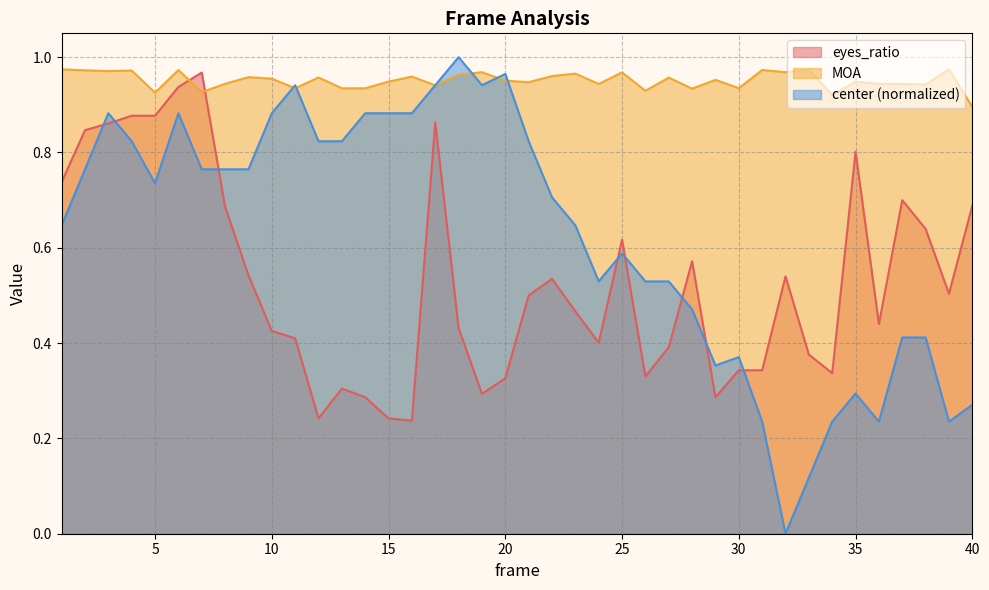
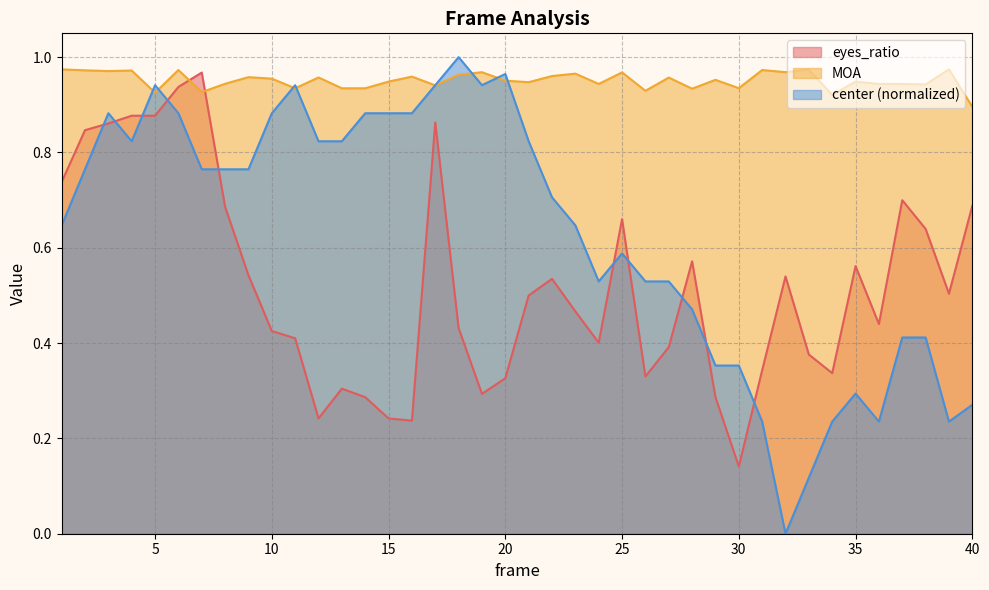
  {
    "eyes_ratio": {
      "5": 0.88,
      "10": 0.43,
      "15": 0.24,
      "20": 0.33,
-     "25": 0.62,
-     "30": 0.34,
-     "35": 0.80,
+     "25": 0.66,
+     "30": 0.14,
+     "35": 0.56,
      "40": 0.69
    },
    "MOA": {
      "5": 0.93,
      "10": 0.95,
      "15": 0.95,
      "20": 0.95,
      "25": 0.97,
      "30": 0.93,
      "40": 0.90
    },
    "center (normalized)": {
-     "5": 0.74,
+     "5": 0.94,
      "10": 0.88,
      "15": 0.88,
      "20": 0.96,
      "25": 0.59,
-     "30": 0.37,
+     "30": 0.35,
      "35": 0.29,
      "40": 0.27
    }
  }
